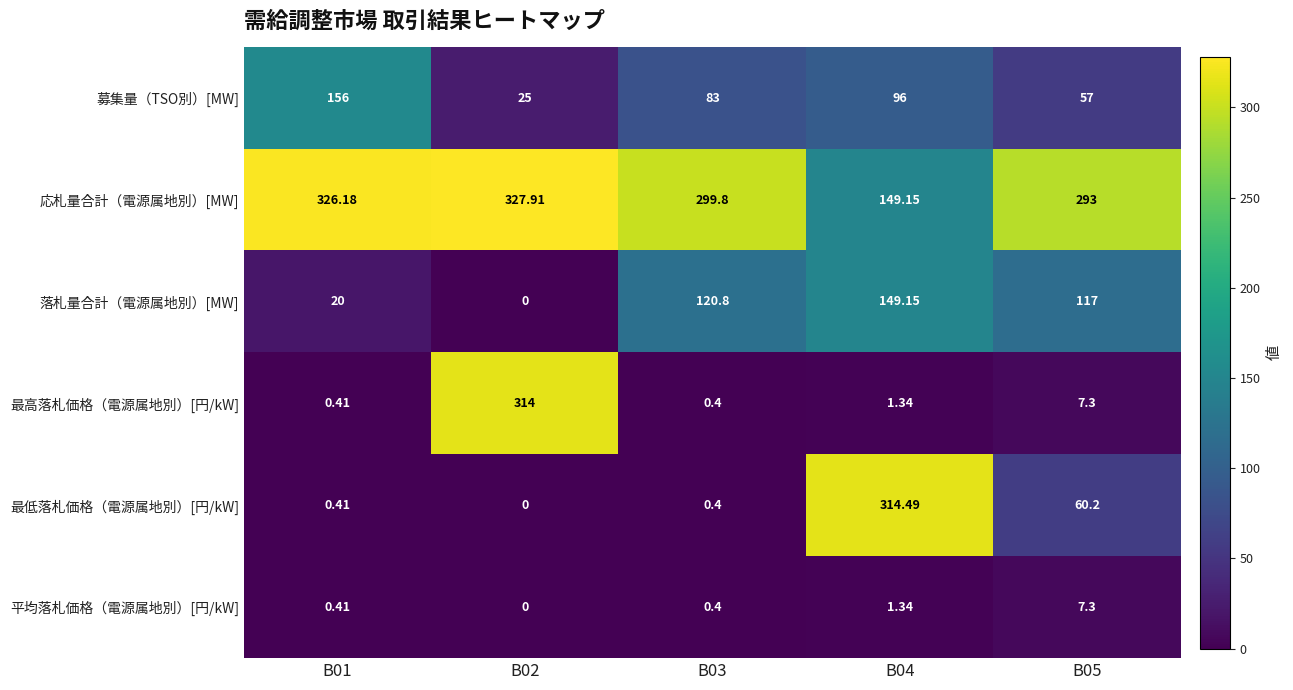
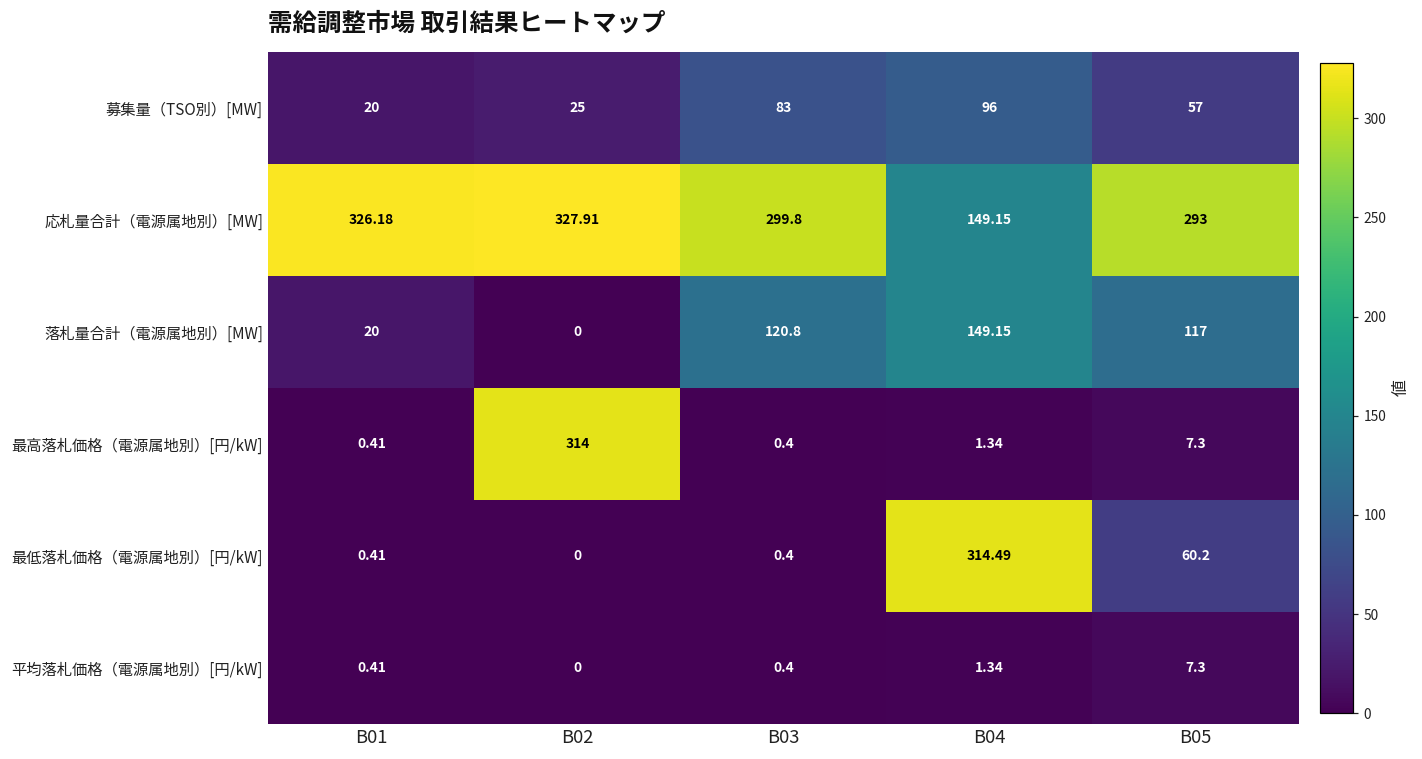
  {
    "募集量（TSO別）[MW]": {
-     "B01": 156,
+     "B01": 20,
      "B02": 25,
      "B03": 83,
      "B04": 96,
      "B05": 57
    },
    "応札量合計（電源属地別）[MW]": {
      "B01": 326.18,
      "B02": 327.91,
      "B03": 299.8,
      "B04": 149.15,
      "B05": 293
    },
    "落札量合計（電源属地別）[MW]": {
      "B01": 20,
      "B02": 0,
      "B03": 120.8,
      "B04": 149.15,
      "B05": 117
    },
    "最高落札価格（電源属地別）[円/kW]": {
      "B01": 0.41,
      "B02": 314,
      "B03": 0.4,
      "B04": 1.34,
      "B05": 7.3
    },
    "最低落札価格（電源属地別）[円/kW]": {
      "B01": 0.41,
      "B02": 0,
      "B03": 0.4,
      "B04": 314.49,
      "B05": 60.2
    },
    "平均落札価格（電源属地別）[円/kW]": {
      "B01": 0.41,
      "B02": 0,
      "B03": 0.4,
      "B04": 1.34,
      "B05": 7.3
    }
  }
